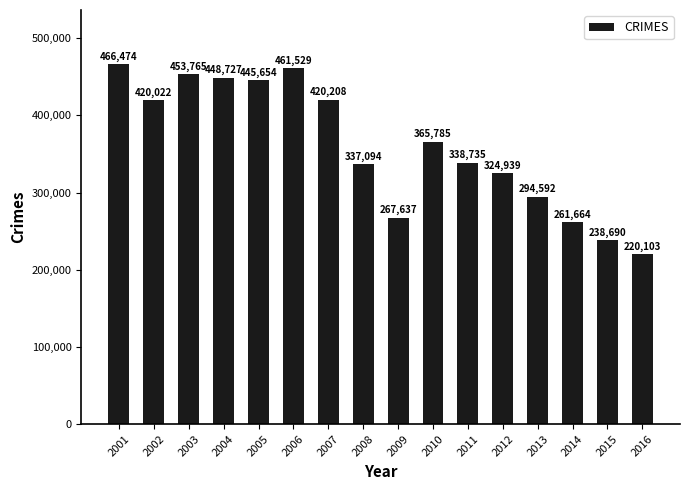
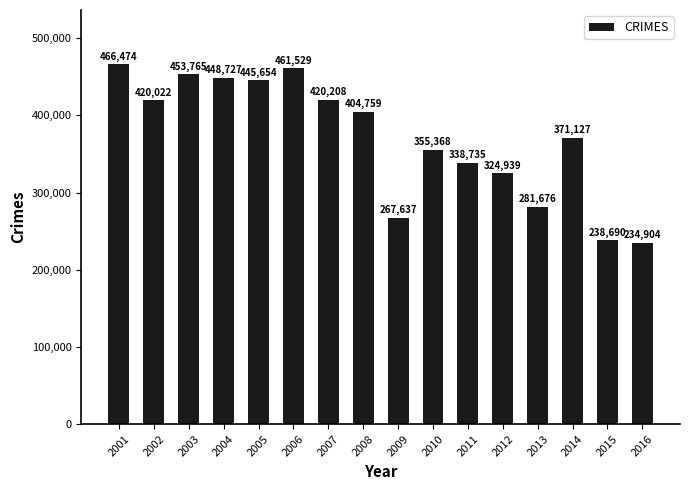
  {
    "2001": "466,474",
    "2002": "420,022",
    "2003": "453,765",
    "2004": "448,727",
    "2005": "445,654",
    "2006": "461,529",
    "2007": "420,208",
-   "2008": "337,094",
+   "2008": "404,759",
    "2009": "267,637",
-   "2010": "365,785",
+   "2010": "355,368",
    "2011": "338,735",
    "2012": "324,939",
-   "2013": "294,592",
-   "2014": "261,664",
+   "2013": "281,676",
+   "2014": "371,127",
    "2015": "238,690",
-   "2016": "220,103"
+   "2016": "234,904"
  }
